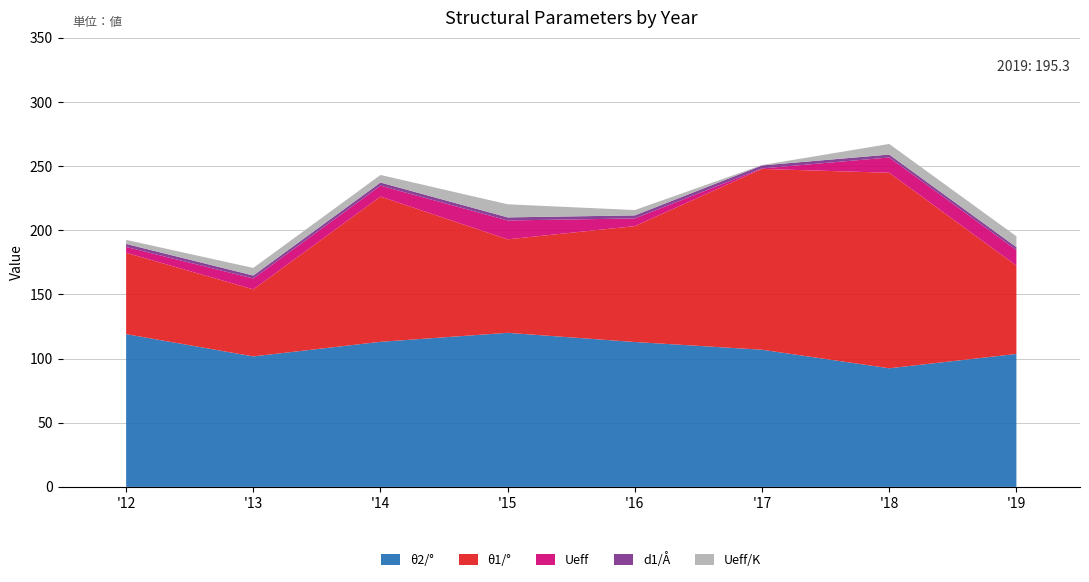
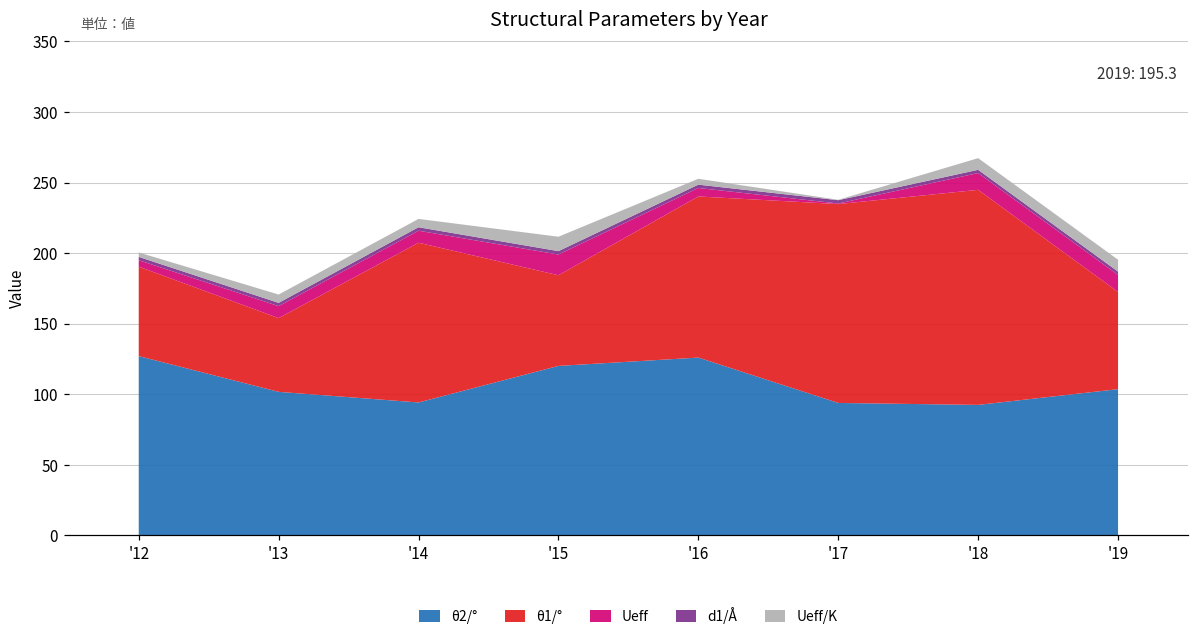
  {
    "θ2/°": {
-     "'12": 119,
+     "'12": 127,
      "'13": 102,
-     "'14": 113,
+     "'14": 94,
      "'15": 120,
-     "'16": 113,
-     "'17": 107,
+     "'16": 126,
+     "'17": 94,
      "'18": 92,
      "'19": 104
    },
    "θ1/°": {
      "'12": 63,
      "'13": 52,
      "'14": 113,
-     "'15": 73,
-     "'16": 90,
+     "'15": 64,
+     "'16": 114,
      "'18": 152,
      "'19": 69
    },
    "Ueff": {
      "'12": 5,
      "'13": 9,
      "'14": 9,
      "'15": 15,
      "'16": 6,
      "'18": 12,
      "'19": 12
    },
    "d1/Å": {
      "'12": 2,
      "'13": 2,
      "'14": 2,
      "'15": 2,
      "'16": 2,
      "'18": 2,
      "'19": 2
    },
    "Ueff/K": {
      "'12": 3,
      "'13": 6,
      "'14": 6,
      "'15": 10,
      "'16": 4,
      "'18": 8,
      "'19": 8
    }
  }
